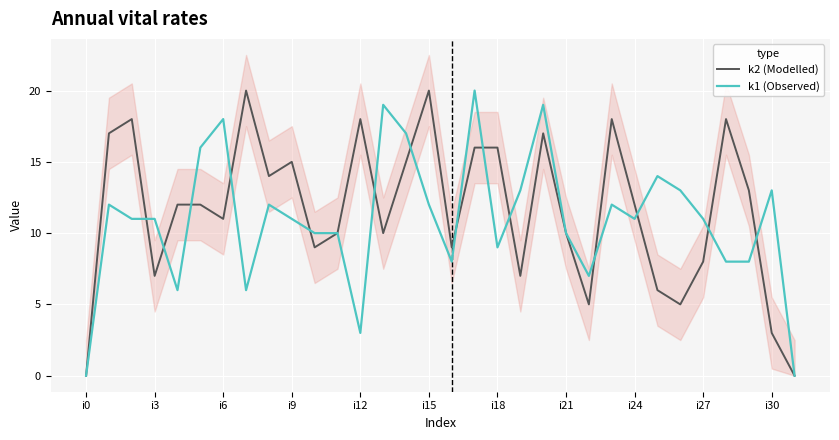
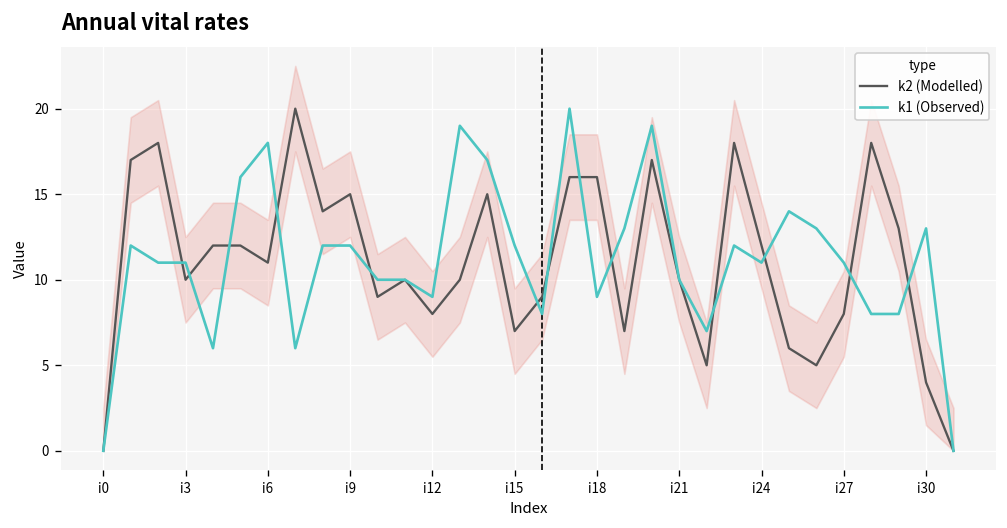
  {
    "k2 (Modelled)": {
-     "i3": 7,
+     "i3": 10,
      "i6": 11,
      "i9": 15,
-     "i12": 18,
-     "i15": 20,
+     "i12": 8,
+     "i15": 7,
      "i18": 16,
      "i24": 12,
      "i27": 8,
-     "i30": 3
+     "i30": 4
    },
    "k1 (Observed)": {
      "i3": 11,
      "i6": 18,
-     "i9": 11,
-     "i12": 3,
+     "i9": 12,
+     "i12": 9,
      "i15": 12,
      "i18": 9,
      "i24": 11,
      "i27": 11,
      "i30": 13
    }
  }
